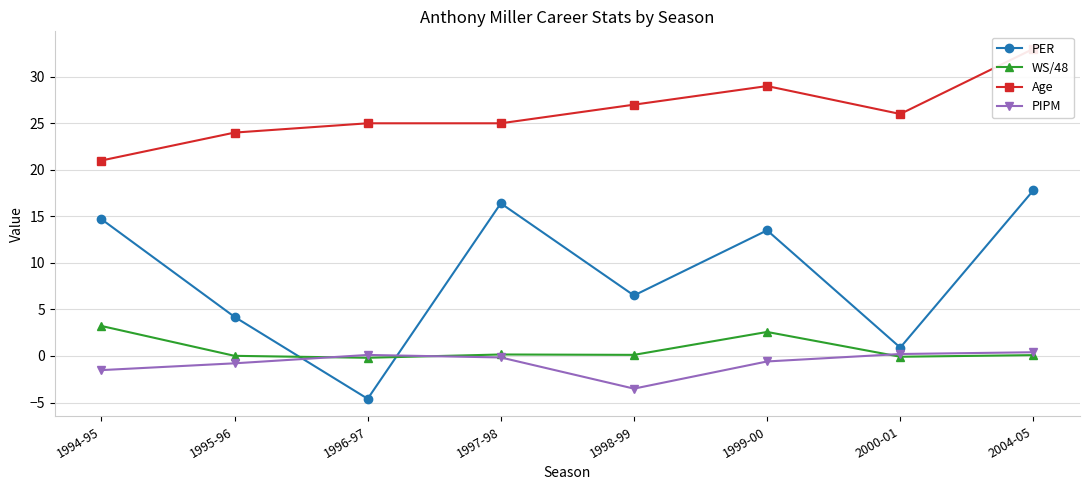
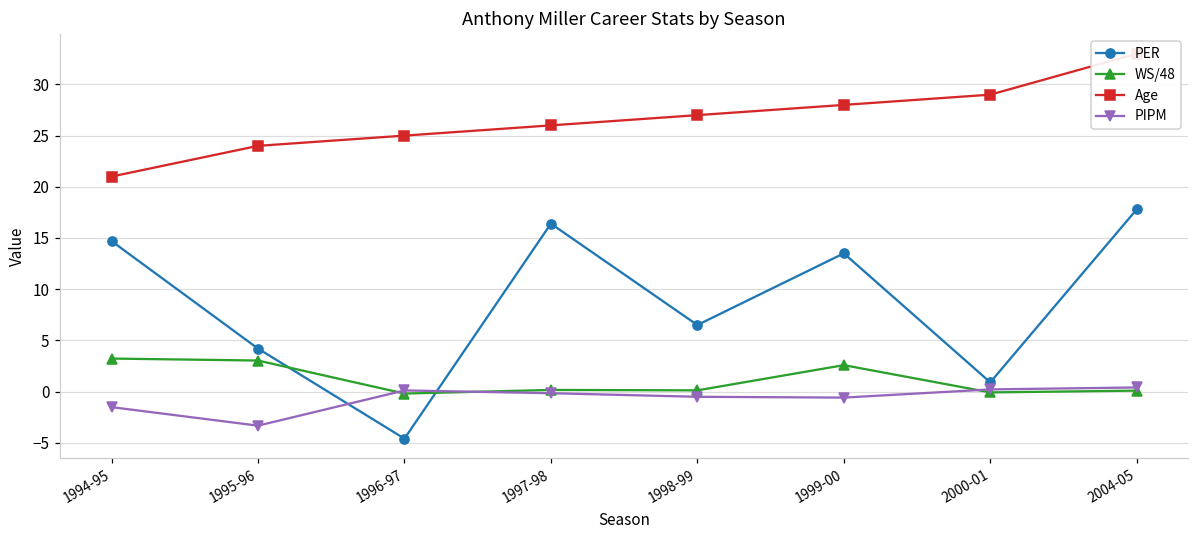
  {
    "PER": {
      "1994-95": 15,
      "1995-96": 4,
      "1996-97": -5,
      "1997-98": 16,
      "1998-99": 7,
      "1999-00": 14,
      "2000-01": 1,
      "2004-05": 18
    },
    "WS/48": {
      "1994-95": 3,
-     "1995-96": 0,
+     "1995-96": 3,
      "1996-97": 0,
      "1997-98": 0,
      "1998-99": 0,
      "1999-00": 3,
      "2000-01": 0,
      "2004-05": 0
    },
    "Age": {
      "1994-95": 21,
      "1995-96": 24,
      "1996-97": 25,
-     "1997-98": 25,
+     "1997-98": 26,
      "1998-99": 27,
-     "1999-00": 29,
-     "2000-01": 26
+     "1999-00": 28,
+     "2000-01": 29
    },
    "PIPM": {
      "1994-95": -2,
-     "1995-96": -1,
+     "1995-96": -3,
      "1996-97": 0,
      "1997-98": 0,
-     "1998-99": -4,
+     "1998-99": -1,
      "1999-00": -1,
      "2000-01": 0,
      "2004-05": 0
    }
  }
